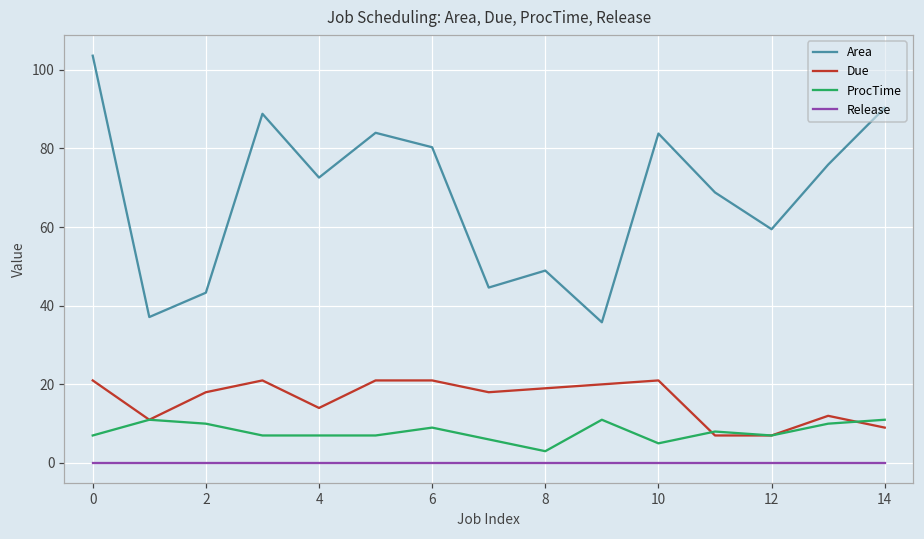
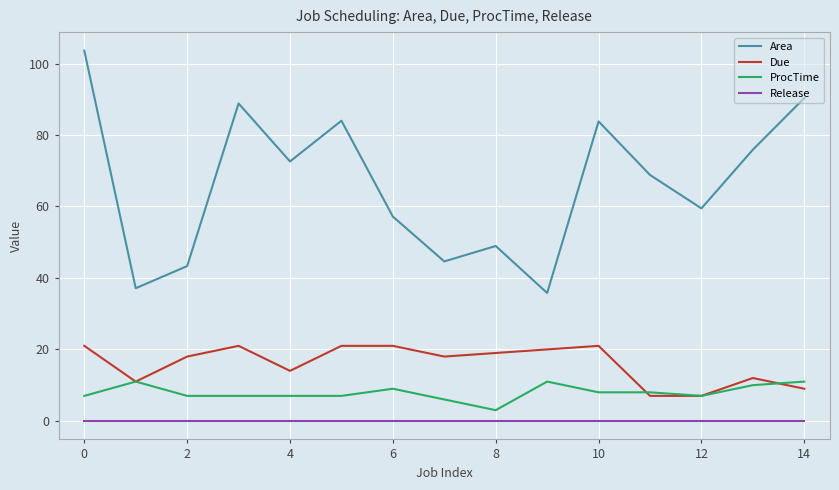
  {
    "Area": {
      "0": 104,
      "2": 43,
      "4": 73,
-     "6": 80,
+     "6": 57,
      "8": 49,
      "10": 84,
      "12": 59
    },
    "Due": {
      "0": 21,
      "2": 18,
      "4": 14,
      "6": 21,
      "8": 19,
      "10": 21,
      "14": 9
    },
    "ProcTime": {
      "0": 7,
-     "2": 10,
+     "2": 7,
      "4": 7,
      "6": 9,
      "8": 3,
-     "10": 5,
+     "10": 8,
      "14": 11
    },
    "Release": {
      "0": 0,
      "2": 0,
      "4": 0,
      "6": 0,
      "8": 0,
      "10": 0,
      "12": 0,
      "14": 0
    }
  }
